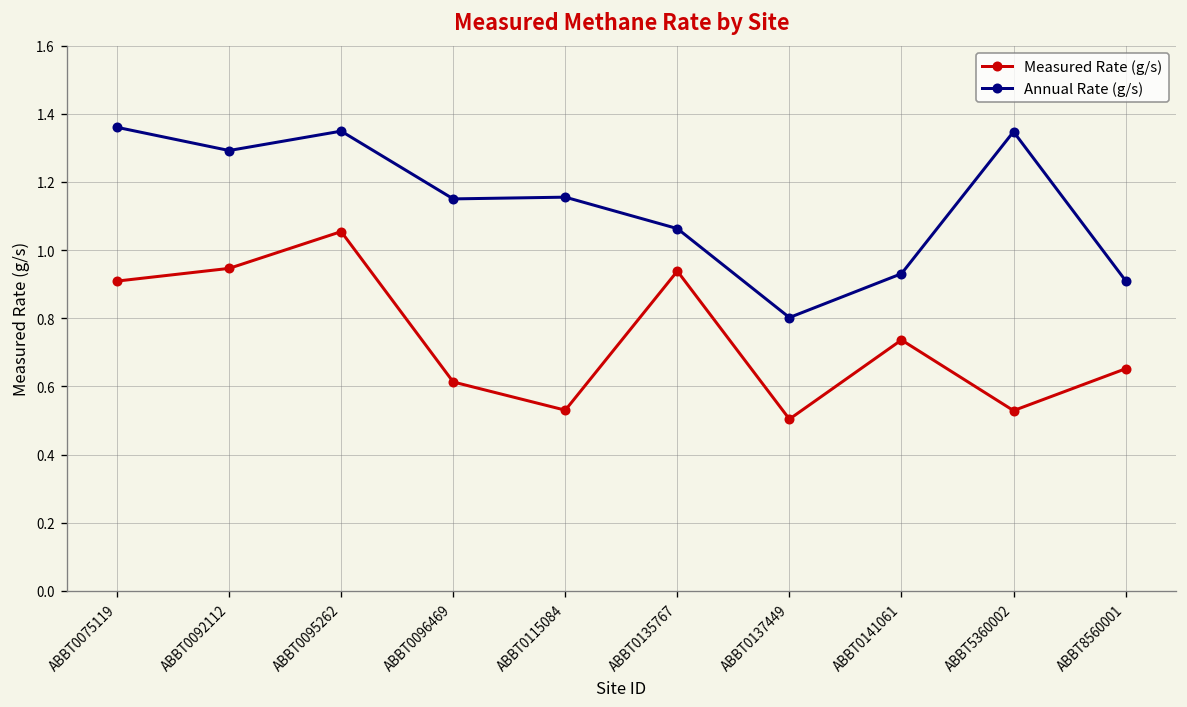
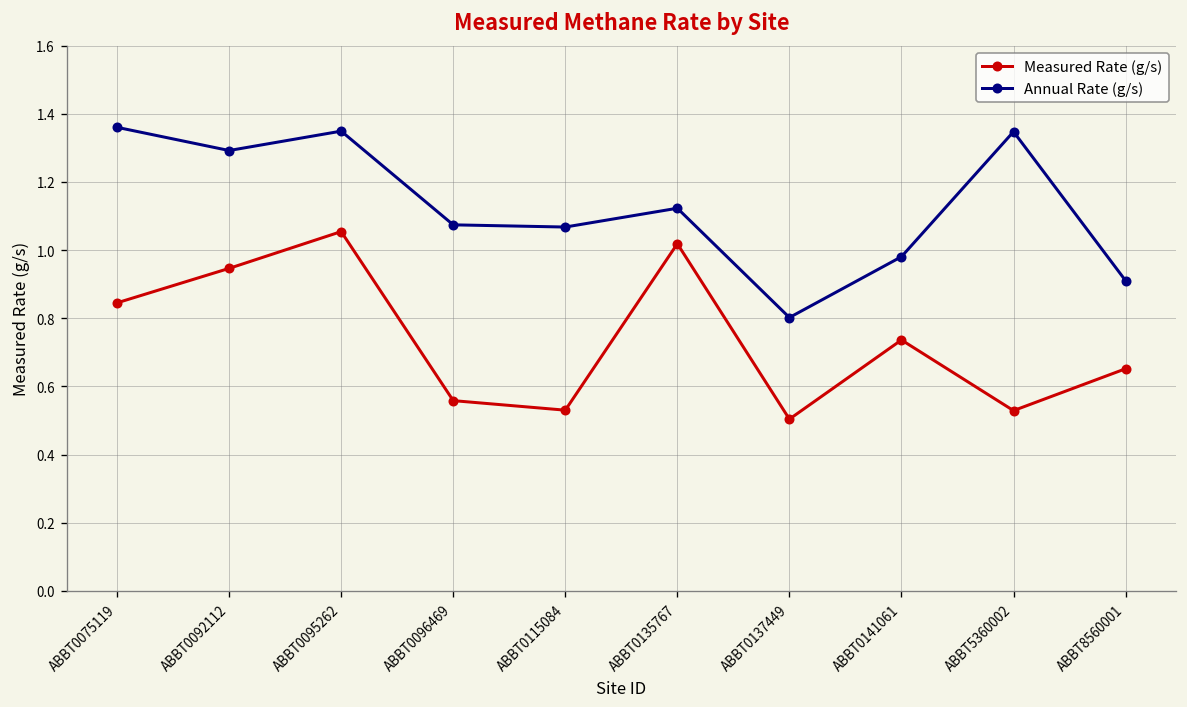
  {
    "Measured Rate (g/s)": {
-     "ABBT0075119": 0.91,
+     "ABBT0075119": 0.85,
      "ABBT0092112": 0.95,
      "ABBT0095262": 1.05,
-     "ABBT0096469": 0.61,
+     "ABBT0096469": 0.56,
      "ABBT0115084": 0.53,
-     "ABBT0135767": 0.94,
+     "ABBT0135767": 1.02,
      "ABBT0137449": 0.50,
      "ABBT0141061": 0.74,
      "ABBT5360002": 0.53,
      "ABBT8560001": 0.65
    },
    "Annual Rate (g/s)": {
      "ABBT0075119": 1.36,
      "ABBT0092112": 1.29,
      "ABBT0095262": 1.35,
-     "ABBT0096469": 1.15,
-     "ABBT0115084": 1.16,
-     "ABBT0135767": 1.06,
+     "ABBT0096469": 1.07,
+     "ABBT0115084": 1.07,
+     "ABBT0135767": 1.12,
      "ABBT0137449": 0.80,
-     "ABBT0141061": 0.93,
+     "ABBT0141061": 0.98,
      "ABBT5360002": 1.35,
      "ABBT8560001": 0.91
    }
  }
